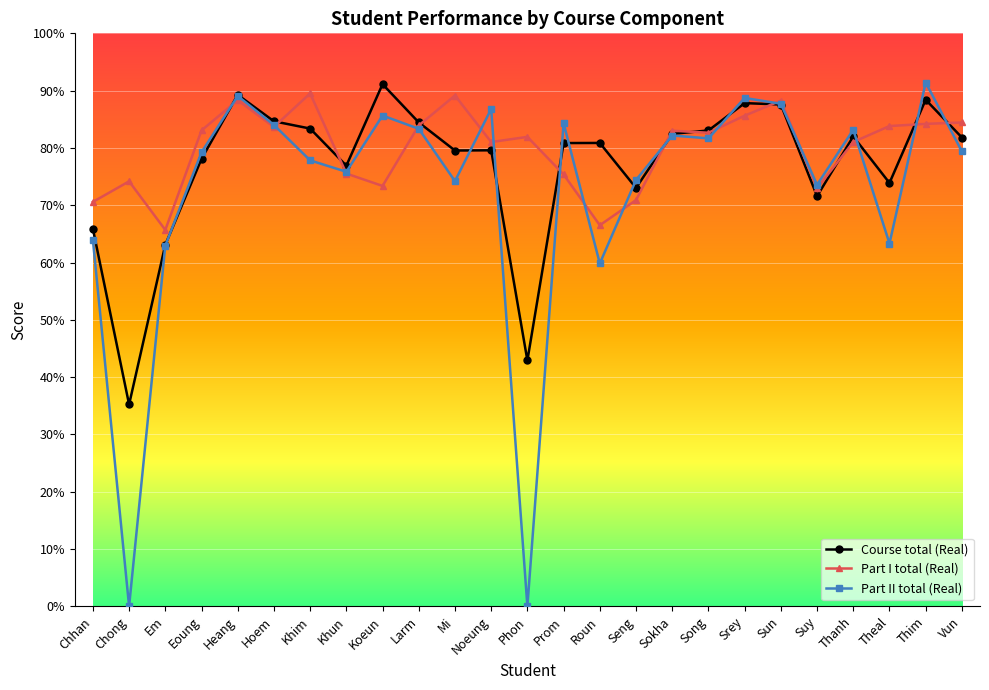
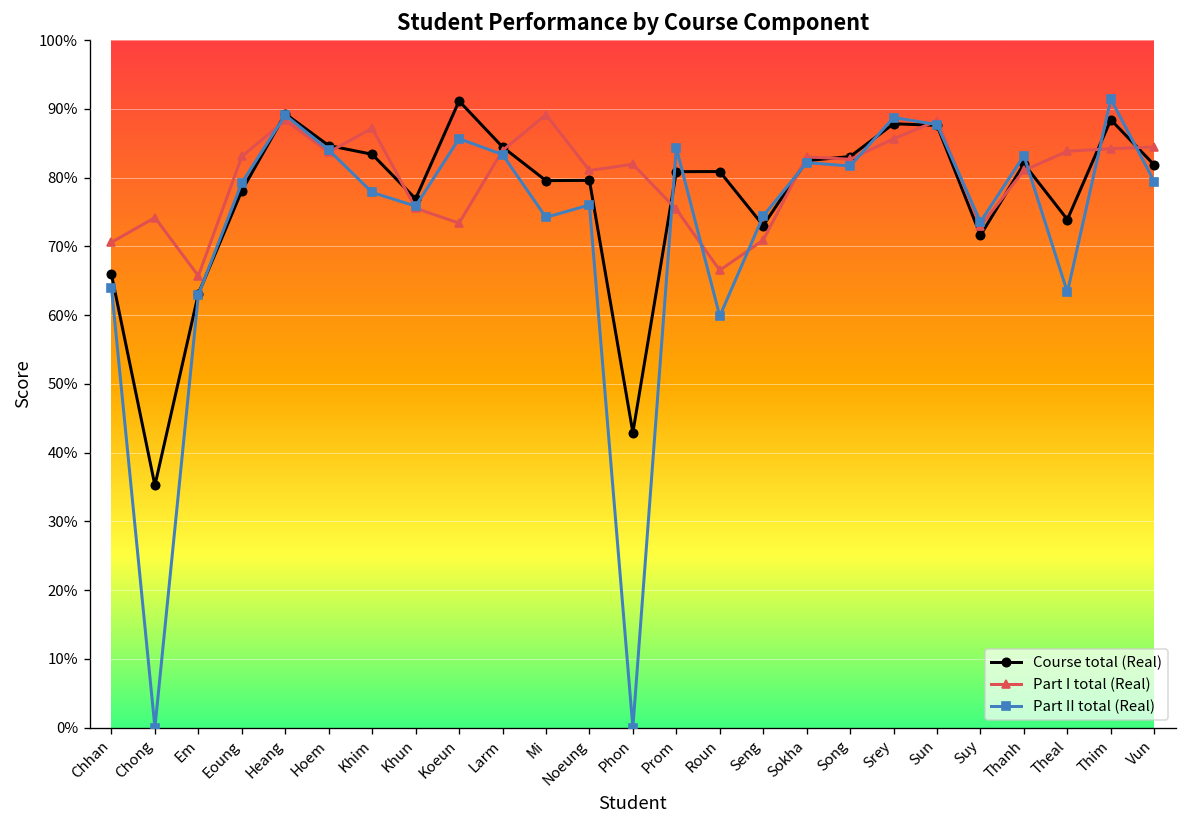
  {
    "Course total (Real)": {
      "Chhan": "66%",
      "Chong": "35%",
      "Eoung": "78%",
      "Hoem": "85%",
      "Khim": "83%",
      "Khun": "77%",
      "Koeun": "91%",
      "Larm": "84%",
      "Mi": "80%",
      "Noeung": "80%",
      "Phon": "43%",
      "Prom": "81%",
      "Roun": "81%",
      "Seng": "73%",
      "Srey": "88%",
      "Suy": "72%",
      "Thanh": "82%",
      "Theal": "74%",
      "Thim": "88%",
      "Vun": "82%"
    },
    "Part I total (Real)": {
      "Chhan": "71%",
      "Chong": "74%",
      "Em": "66%",
      "Eoung": "83%",
      "Heang": "88%",
-     "Khim": "90%",
+     "Khim": "87%",
      "Koeun": "73%",
      "Larm": "84%",
      "Mi": "89%",
      "Noeung": "81%",
      "Phon": "82%",
      "Prom": "75%",
      "Roun": "67%",
      "Seng": "71%",
      "Sokha": "83%",
      "Srey": "86%",
      "Sun": "88%",
      "Suy": "73%",
      "Thanh": "81%",
      "Theal": "84%",
      "Thim": "84%",
      "Vun": "84%"
    },
    "Part II total (Real)": {
      "Chhan": "64%",
      "Chong": "0%",
      "Eoung": "79%",
      "Khim": "78%",
      "Koeun": "86%",
      "Larm": "83%",
      "Mi": "74%",
-     "Noeung": "87%",
+     "Noeung": "76%",
      "Phon": "0%",
      "Prom": "84%",
      "Roun": "60%",
      "Seng": "74%",
      "Song": "82%",
      "Srey": "89%",
      "Suy": "74%",
      "Thanh": "83%",
      "Theal": "63%",
      "Thim": "91%",
      "Vun": "79%"
    }
  }
